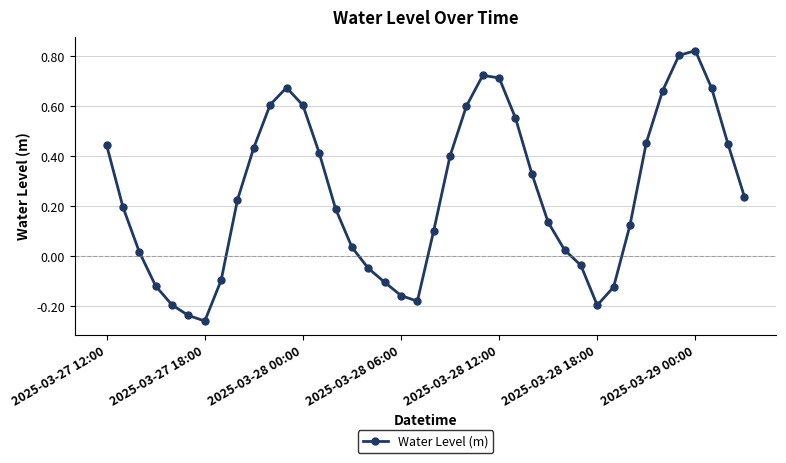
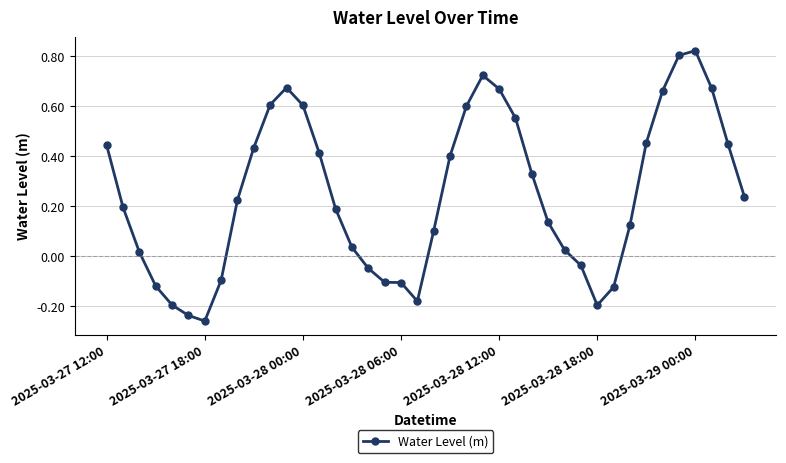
  {
    "2025-03-27 12:00": 0.44,
    "2025-03-27 18:00": -0.26,
    "2025-03-28 00:00": 0.60,
-   "2025-03-28 06:00": -0.16,
-   "2025-03-28 12:00": 0.71,
+   "2025-03-28 06:00": -0.11,
+   "2025-03-28 12:00": 0.67,
    "2025-03-28 18:00": -0.20,
    "2025-03-29 00:00": 0.82
  }
